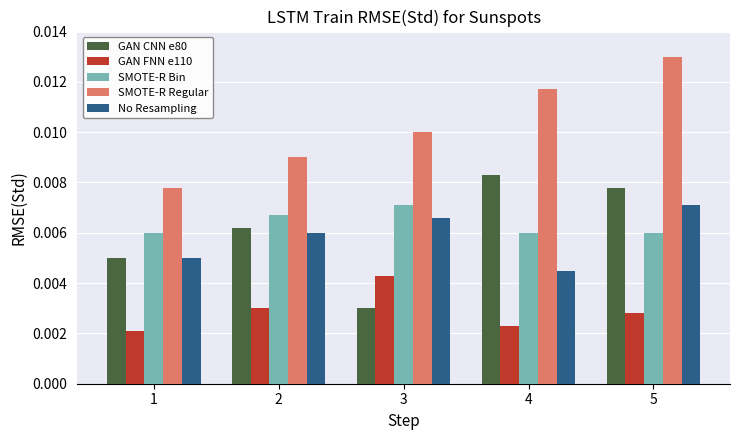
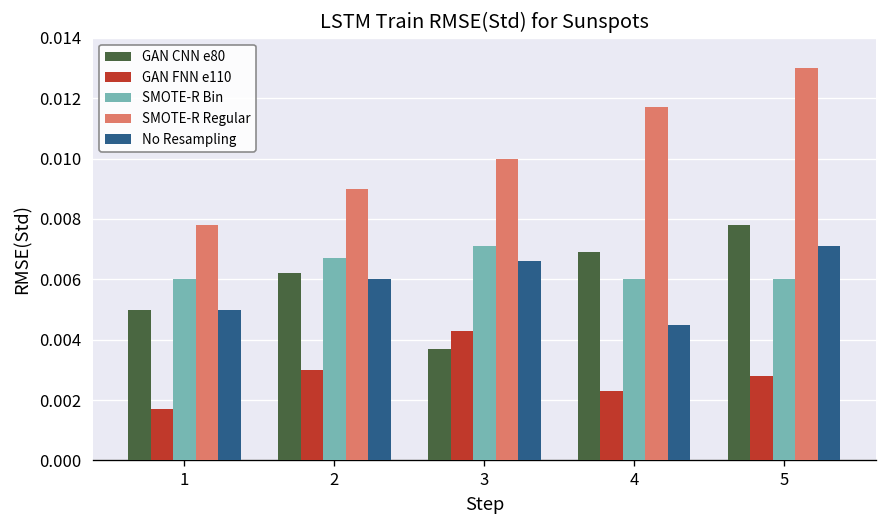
  {
    "GAN CNN e80": {
      "1": 0.0050,
      "2": 0.0062,
-     "3": 0.0030,
-     "4": 0.0083,
+     "3": 0.0037,
+     "4": 0.0069,
      "5": 0.0078
    },
    "GAN FNN e110": {
-     "1": 0.0021,
+     "1": 0.0017,
      "2": 0.0030,
      "3": 0.0043,
      "4": 0.0023,
      "5": 0.0028
    },
    "SMOTE-R Bin": {
      "1": 0.0060,
      "2": 0.0067,
      "3": 0.0071,
      "4": 0.0060,
      "5": 0.0060
    },
    "SMOTE-R Regular": {
      "1": 0.0078,
      "2": 0.0090,
      "3": 0.0100,
      "4": 0.0117,
      "5": 0.0130
    },
    "No Resampling": {
      "1": 0.0050,
      "2": 0.0060,
      "3": 0.0066,
      "4": 0.0045,
      "5": 0.0071
    }
  }
